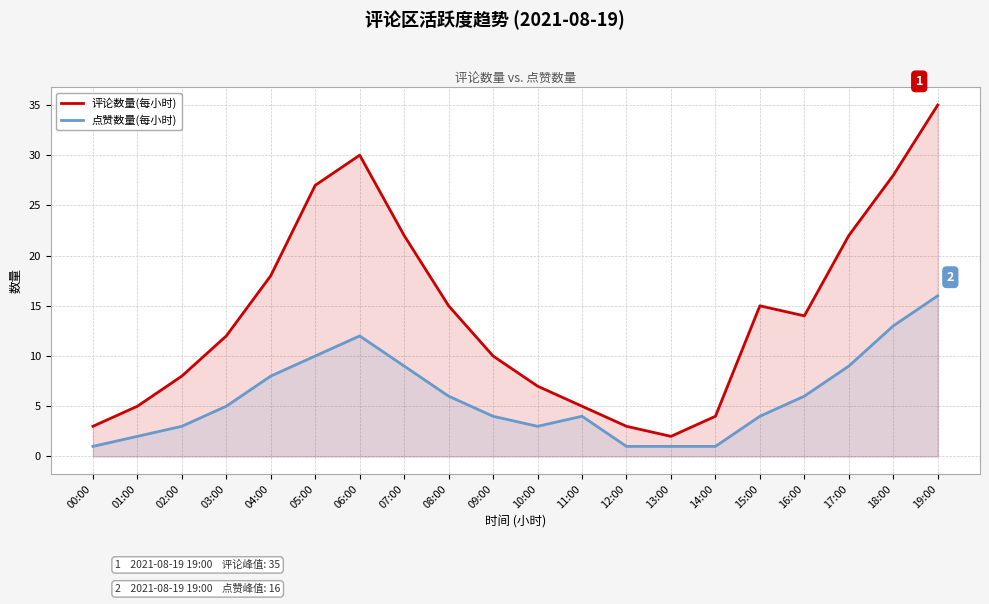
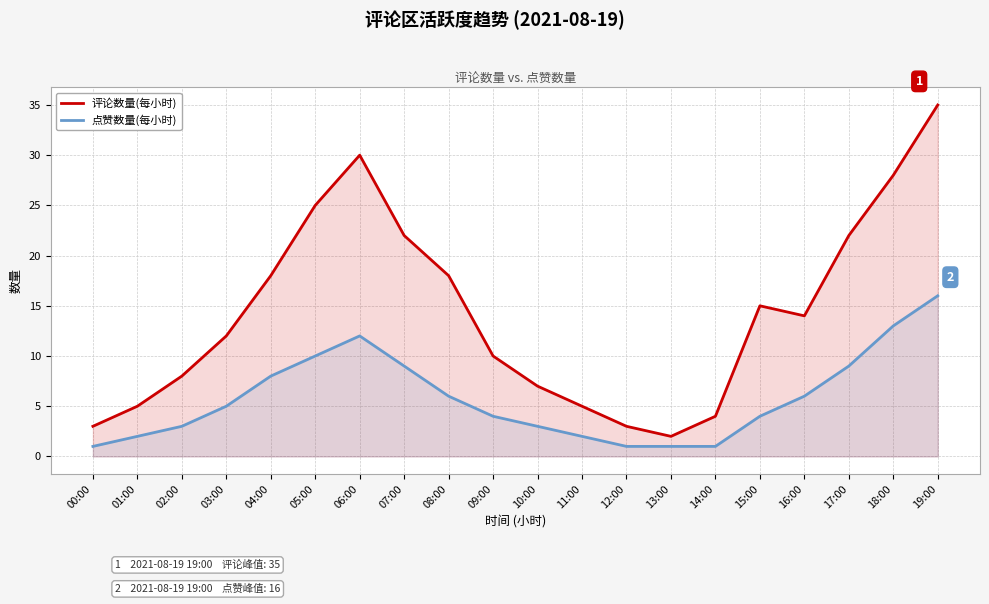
  {
    "评论数量(每小时)": {
      "00:00": 3,
      "01:00": 5,
      "02:00": 8,
      "03:00": 12,
      "04:00": 18,
-     "05:00": 27,
+     "05:00": 25,
      "06:00": 30,
      "07:00": 22,
-     "08:00": 15,
+     "08:00": 18,
      "09:00": 10,
      "10:00": 7,
      "11:00": 5,
      "12:00": 3,
      "13:00": 2,
      "14:00": 4,
      "15:00": 15,
      "16:00": 14,
      "17:00": 22,
      "18:00": 28
    },
    "点赞数量(每小时)": {
      "00:00": 1,
      "01:00": 2,
      "02:00": 3,
      "03:00": 5,
      "04:00": 8,
      "05:00": 10,
      "06:00": 12,
      "07:00": 9,
      "08:00": 6,
      "09:00": 4,
      "10:00": 3,
-     "11:00": 4,
+     "11:00": 2,
      "12:00": 1,
      "13:00": 1,
      "14:00": 1,
      "15:00": 4,
      "16:00": 6,
      "17:00": 9,
      "18:00": 13
    }
  }
